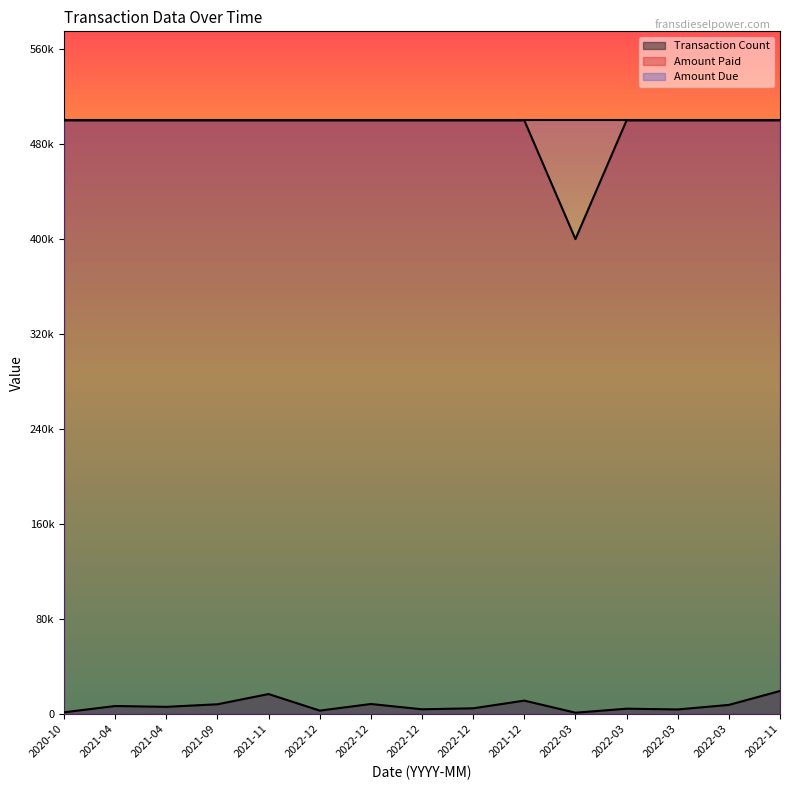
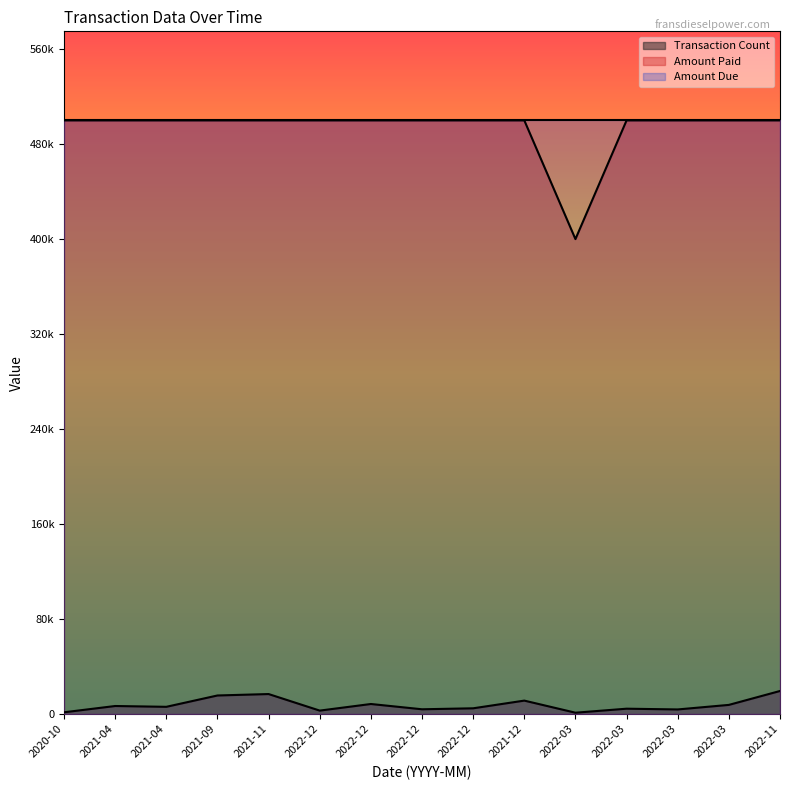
  {
    "Transaction Count": {
      "2020-10": 1000,
-     "2021-09": 8000,
+     "2021-09": 16000,
      "2021-11": 17000,
      "2021-12": 11000,
      "2022-11": 19000
    }
  }
